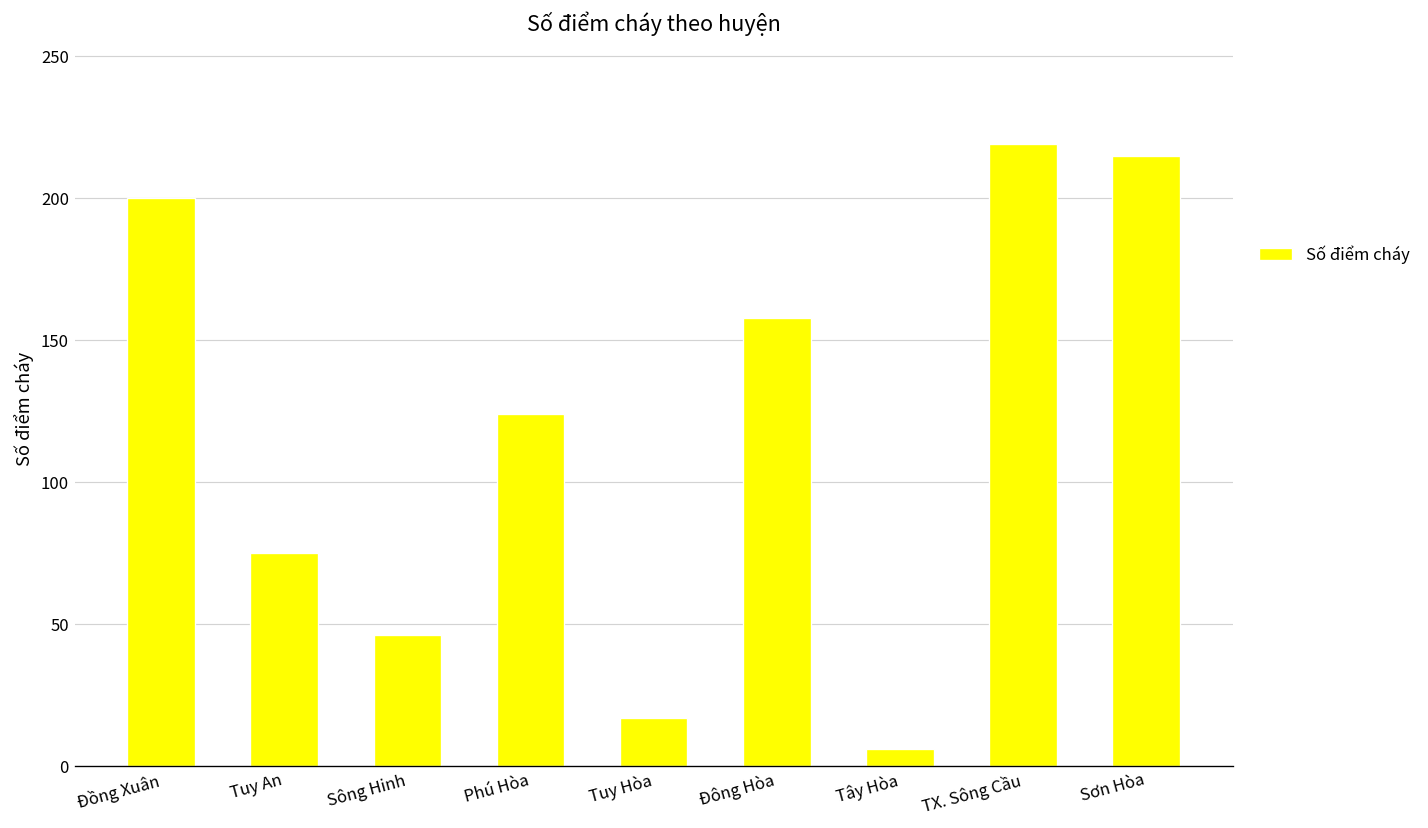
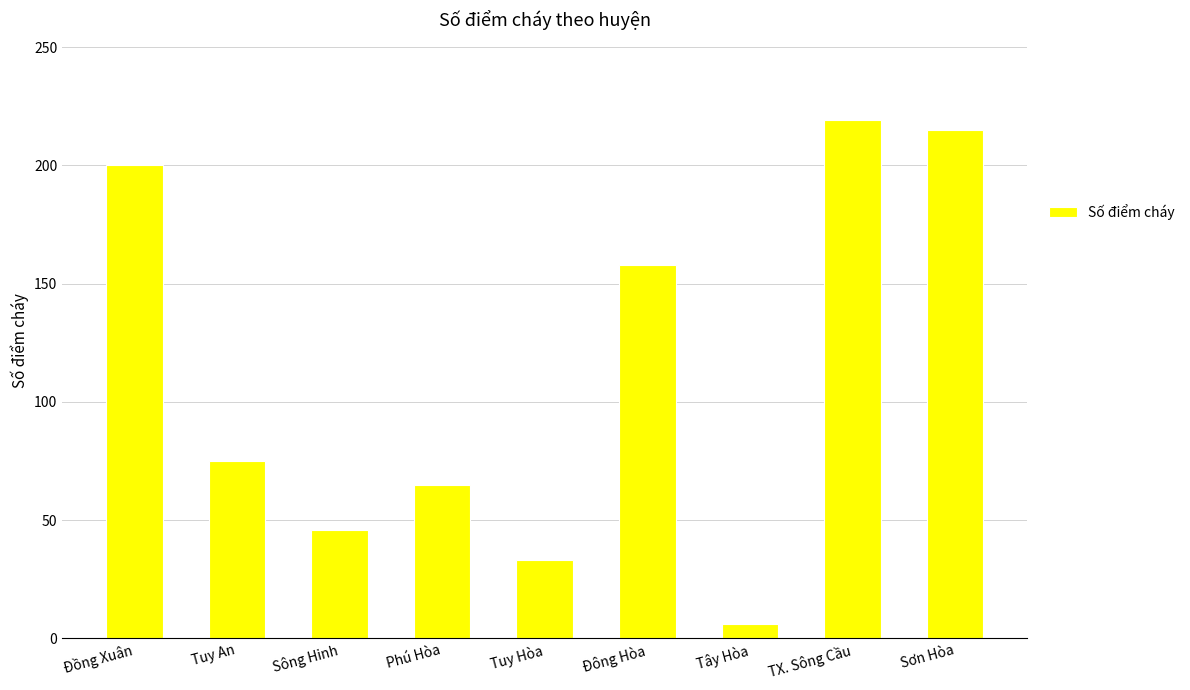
  {
    "Đồng Xuân": 200,
    "Tuy An": 75,
    "Sông Hinh": 46,
-   "Phú Hòa": 124,
-   "Tuy Hòa": 17,
+   "Phú Hòa": 65,
+   "Tuy Hòa": 33,
    "Đông Hòa": 158,
    "Tây Hòa": 6,
    "TX. Sông Cầu": 219,
    "Sơn Hòa": 215
  }
